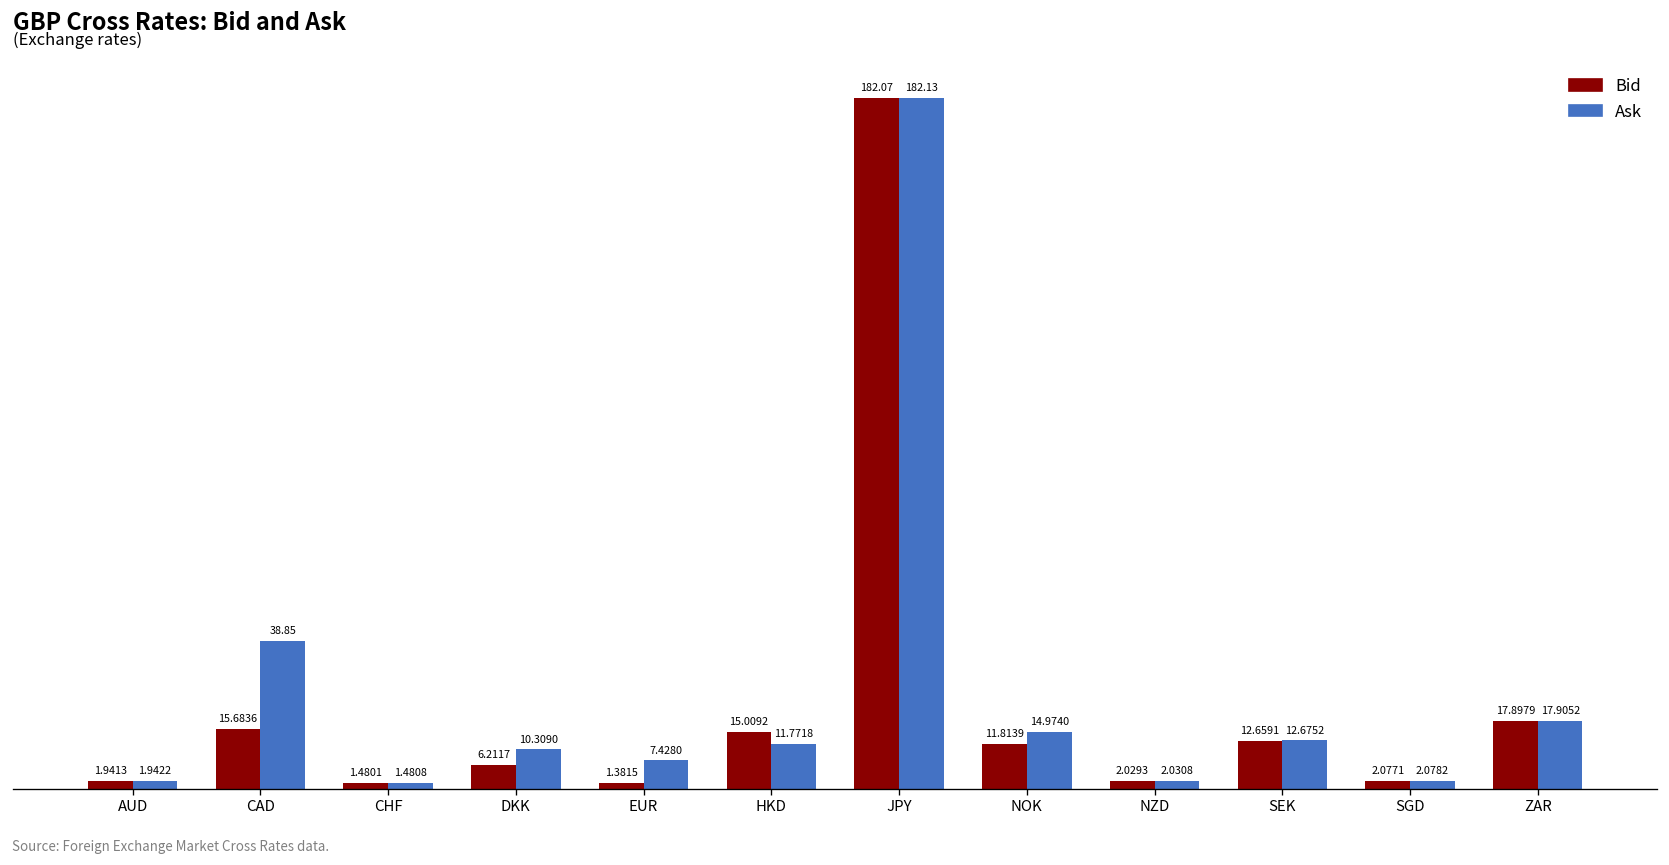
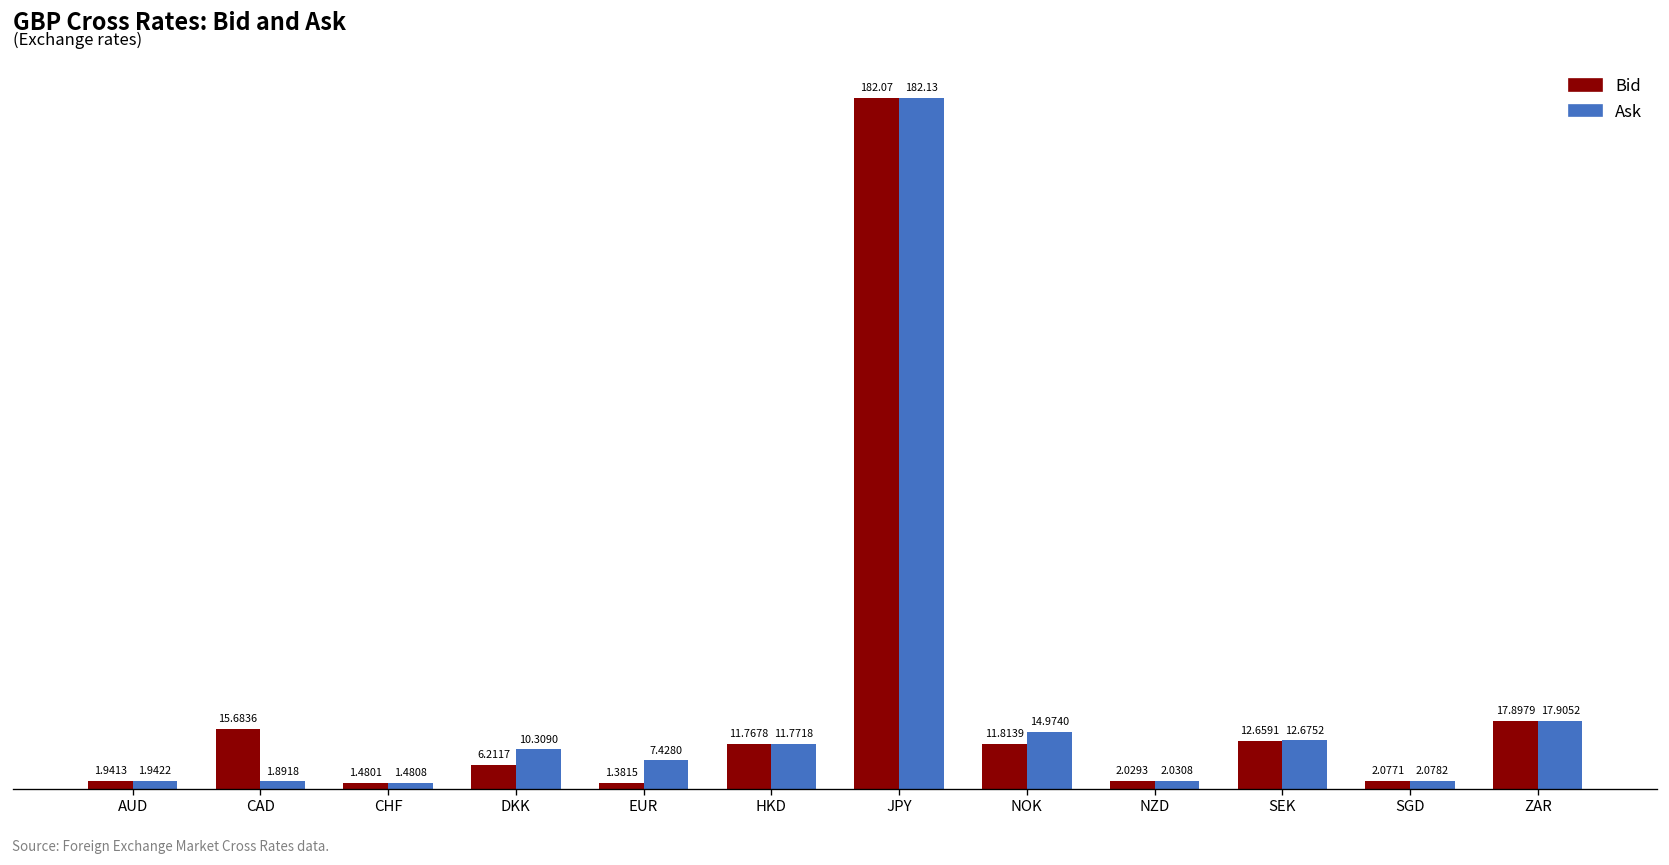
  {
    "Bid": {
      "AUD": 1.9413,
      "CAD": 15.6836,
      "CHF": 1.4801,
      "DKK": 6.2117,
      "EUR": 1.3815,
-     "HKD": 15.0092,
+     "HKD": 11.7678,
      "JPY": 182.07,
      "NOK": 11.8139,
      "NZD": 2.0293,
      "SEK": 12.6591,
      "SGD": 2.0771,
      "ZAR": 17.8979
    },
    "Ask": {
      "AUD": 1.9422,
-     "CAD": 38.85,
+     "CAD": 1.8918,
      "CHF": 1.4808,
      "DKK": 10.3090,
      "EUR": 7.4280,
      "HKD": 11.7718,
      "JPY": 182.13,
      "NOK": 14.9740,
      "NZD": 2.0308,
      "SEK": 12.6752,
      "SGD": 2.0782,
      "ZAR": 17.9052
    }
  }
